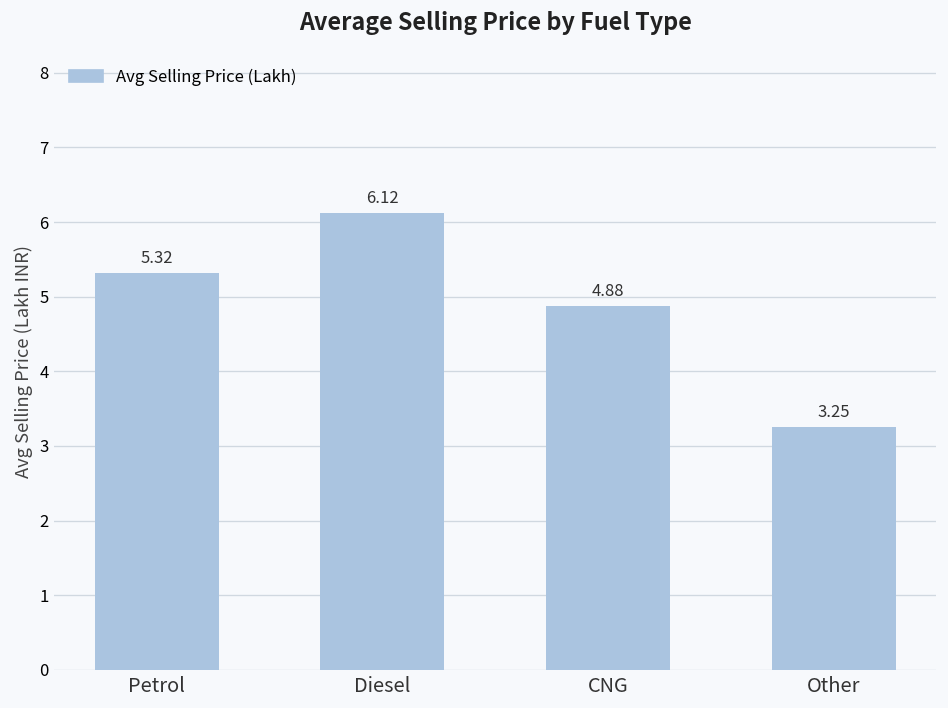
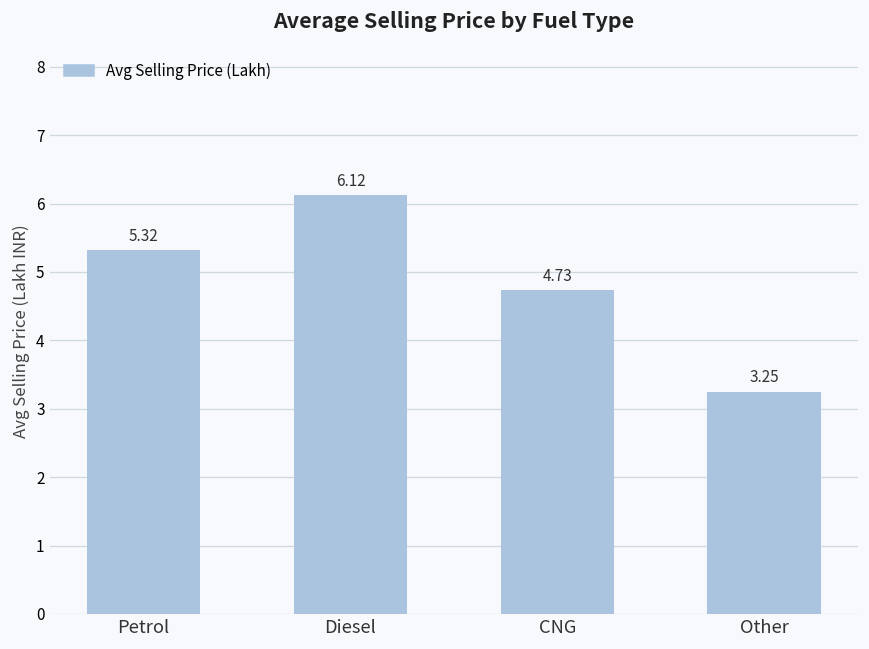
  {
    "Petrol": 5.32,
    "Diesel": 6.12,
-   "CNG": 4.88,
+   "CNG": 4.73,
    "Other": 3.25
  }
